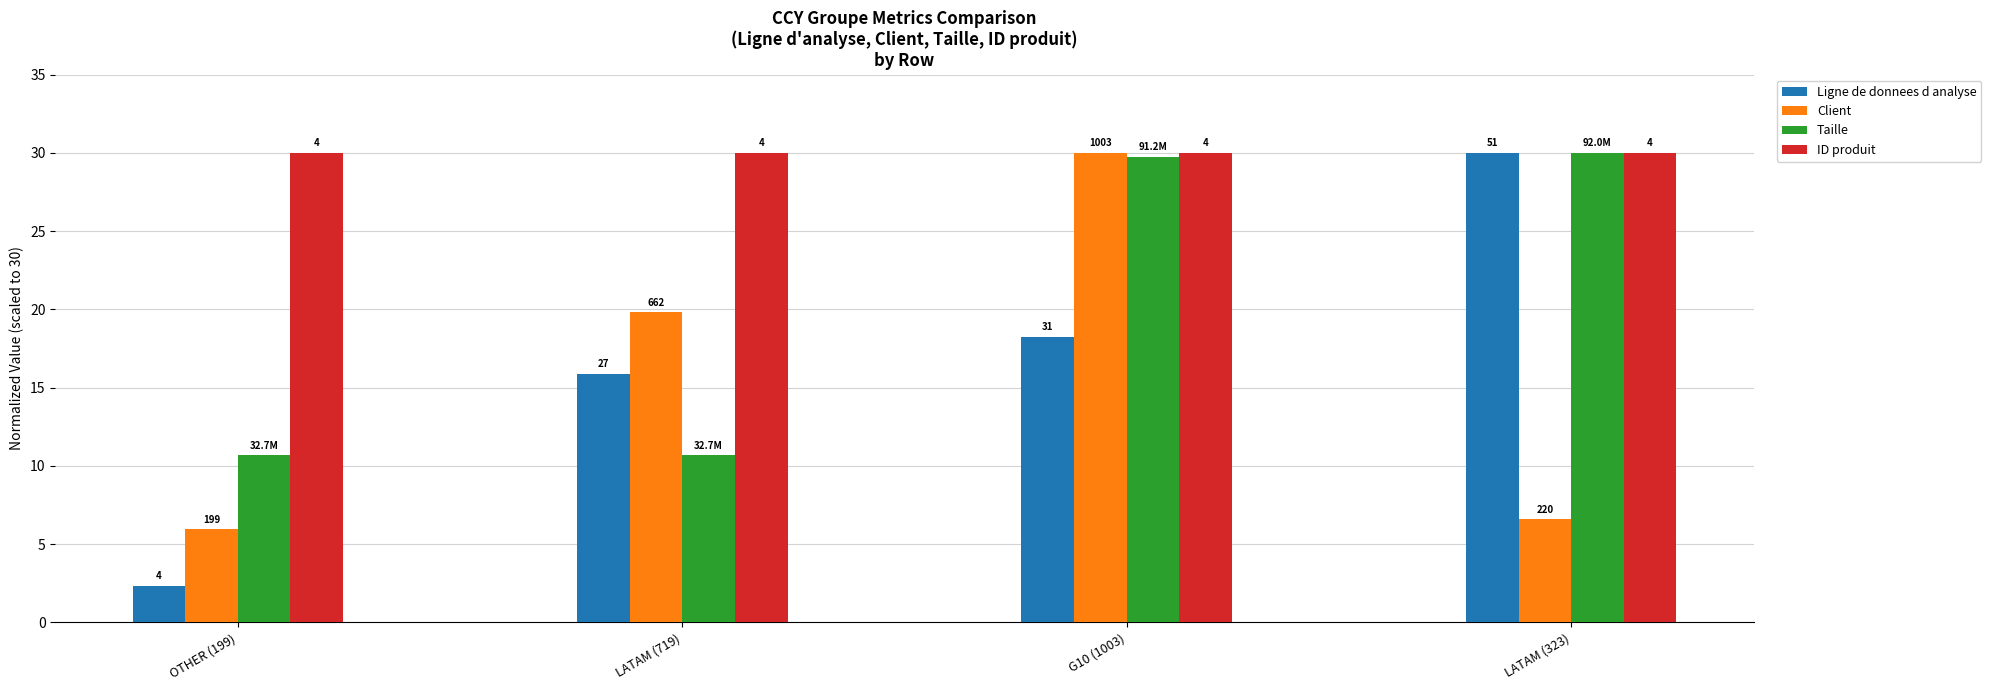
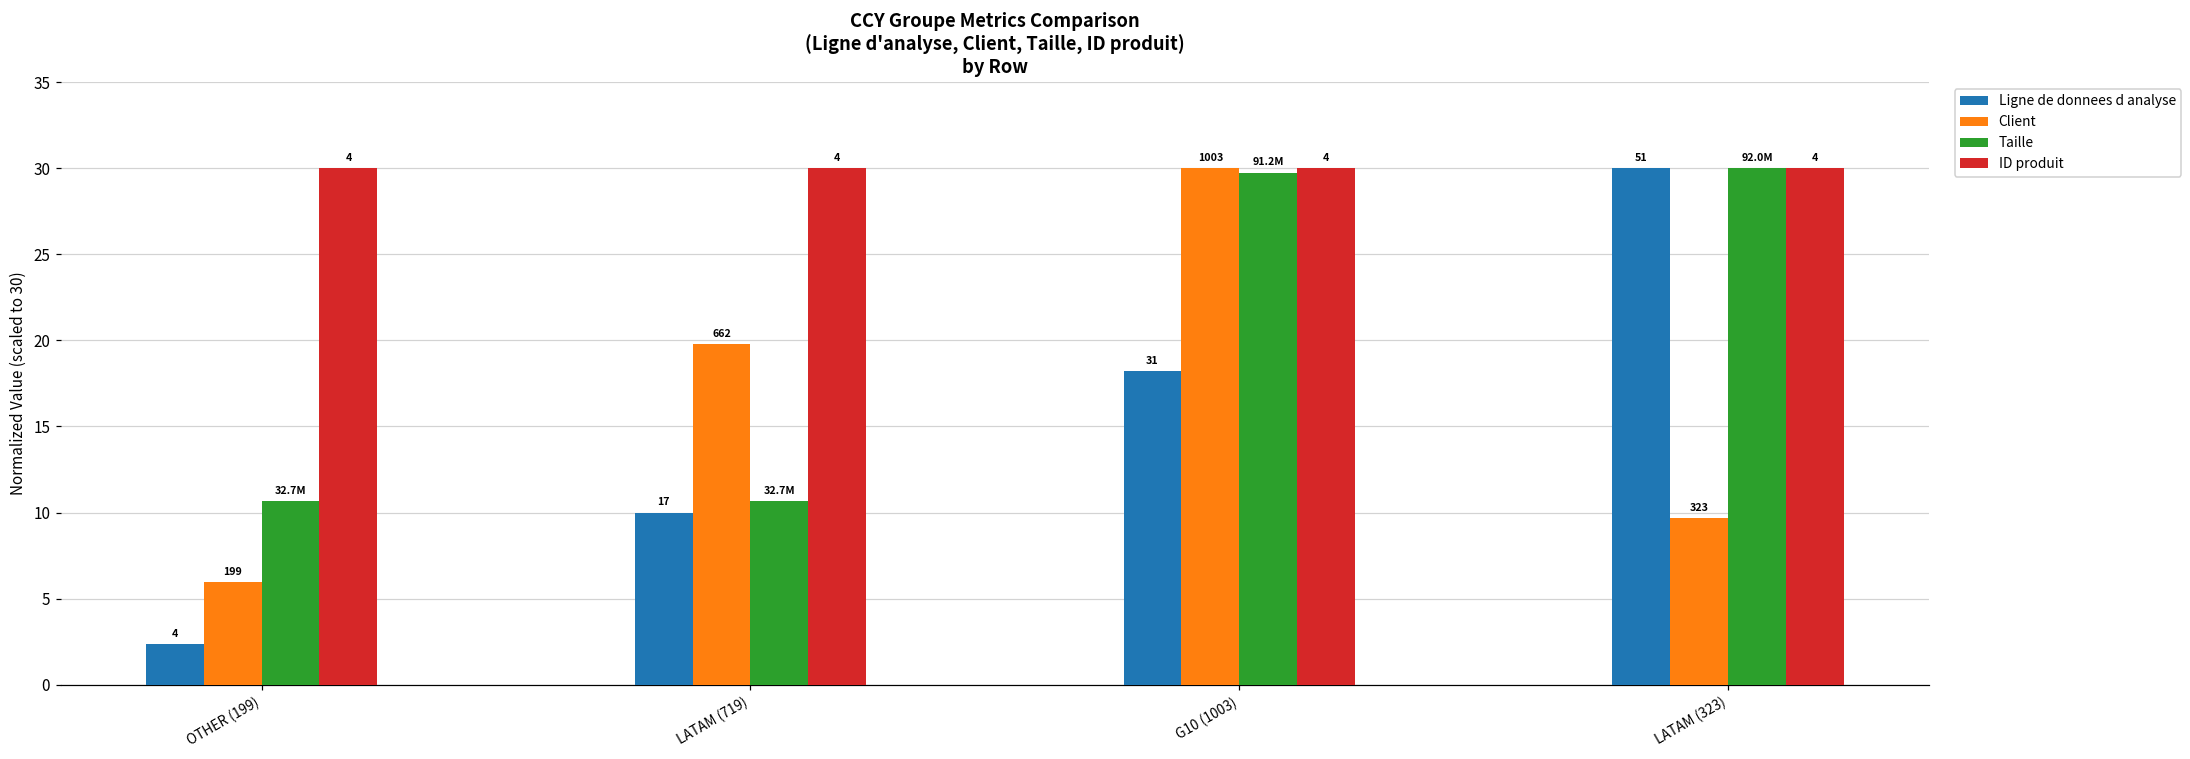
  {
    "Ligne de donnees d analyse": {
-     "LATAM (719)": 27
+     "LATAM (719)": 17
    },
    "Client": {
-     "LATAM (323)": 220
+     "LATAM (323)": 323
    }
  }
